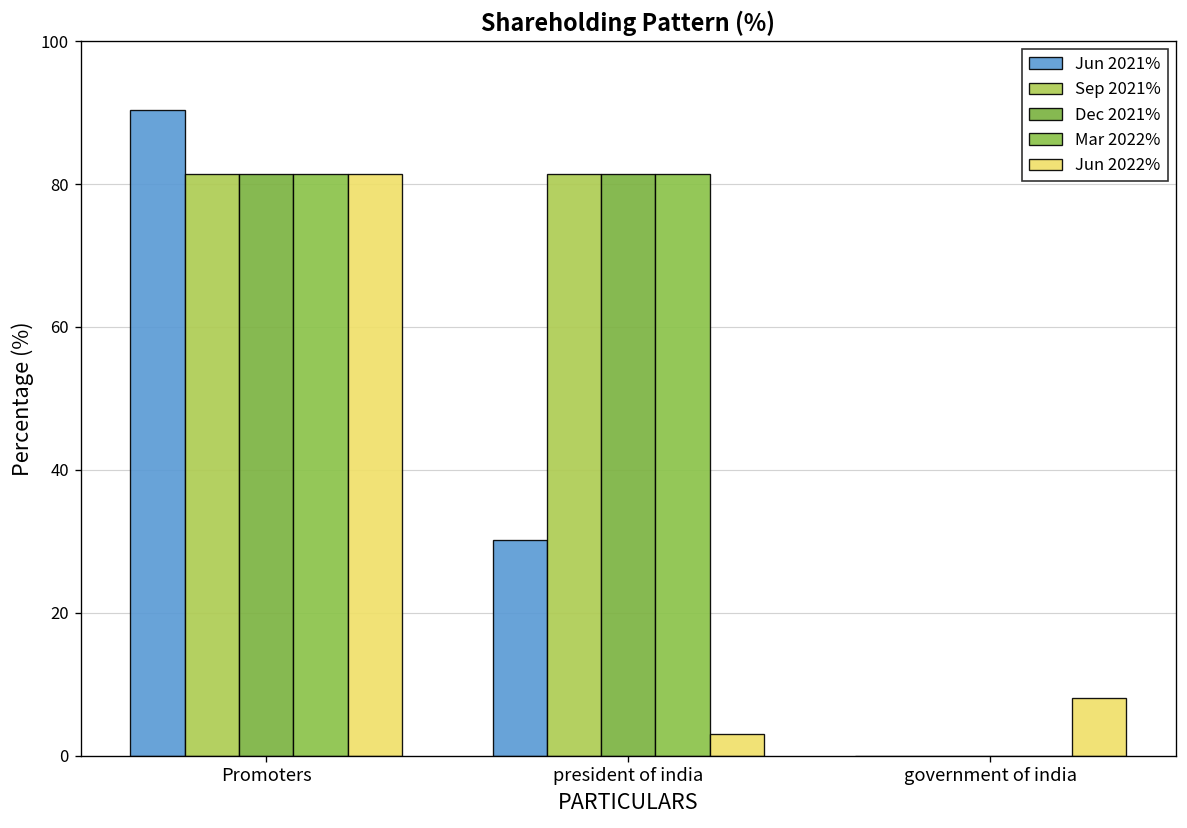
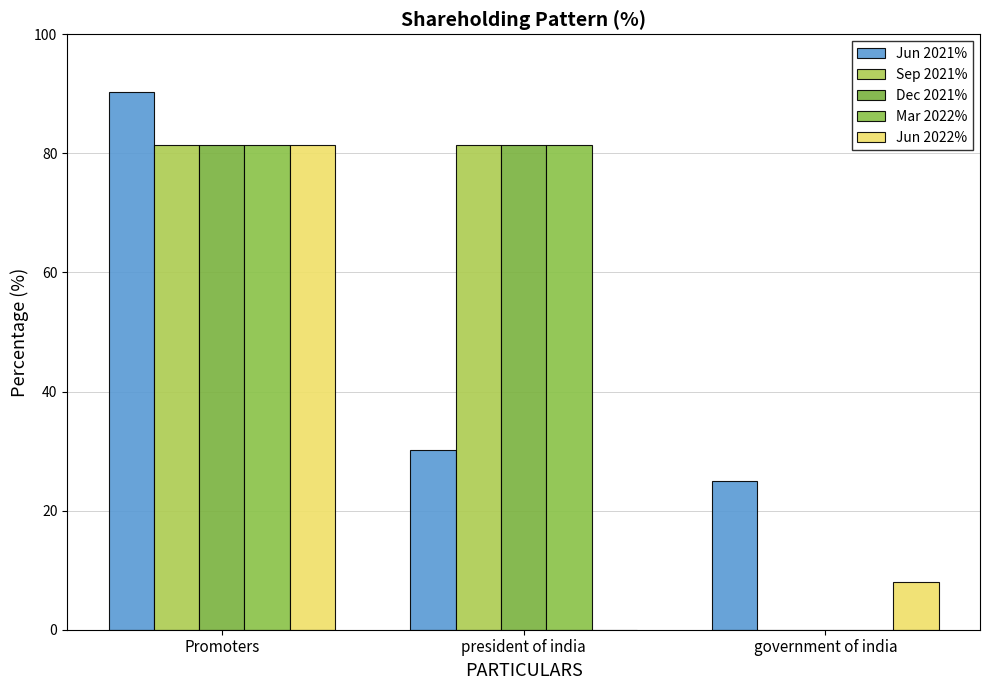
  {
    "Jun 2021%": {
      "Promoters": 90,
      "president of india": 30,
-     "government of india": 0
+     "government of india": 25
    },
    "Jun 2022%": {
      "Promoters": 81,
-     "president of india": 3,
+     "president of india": 0,
      "government of india": 8
    }
  }
